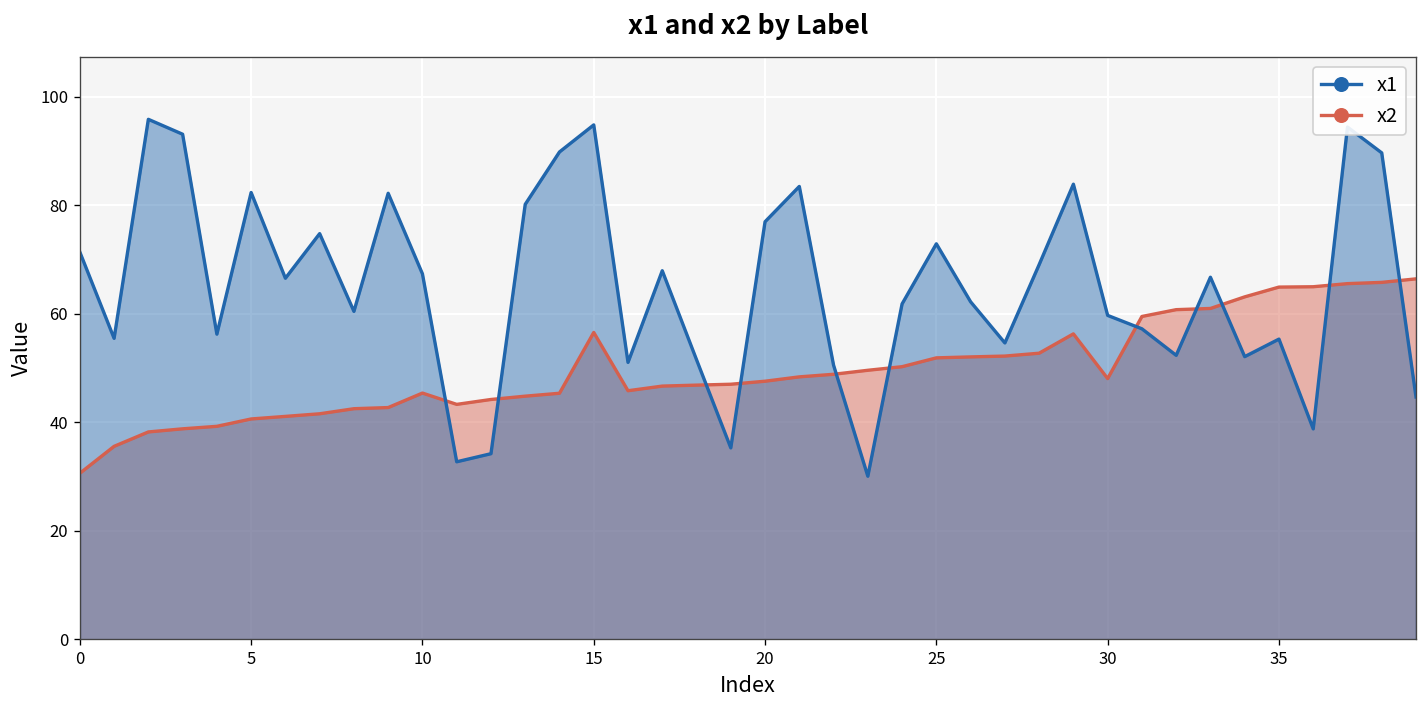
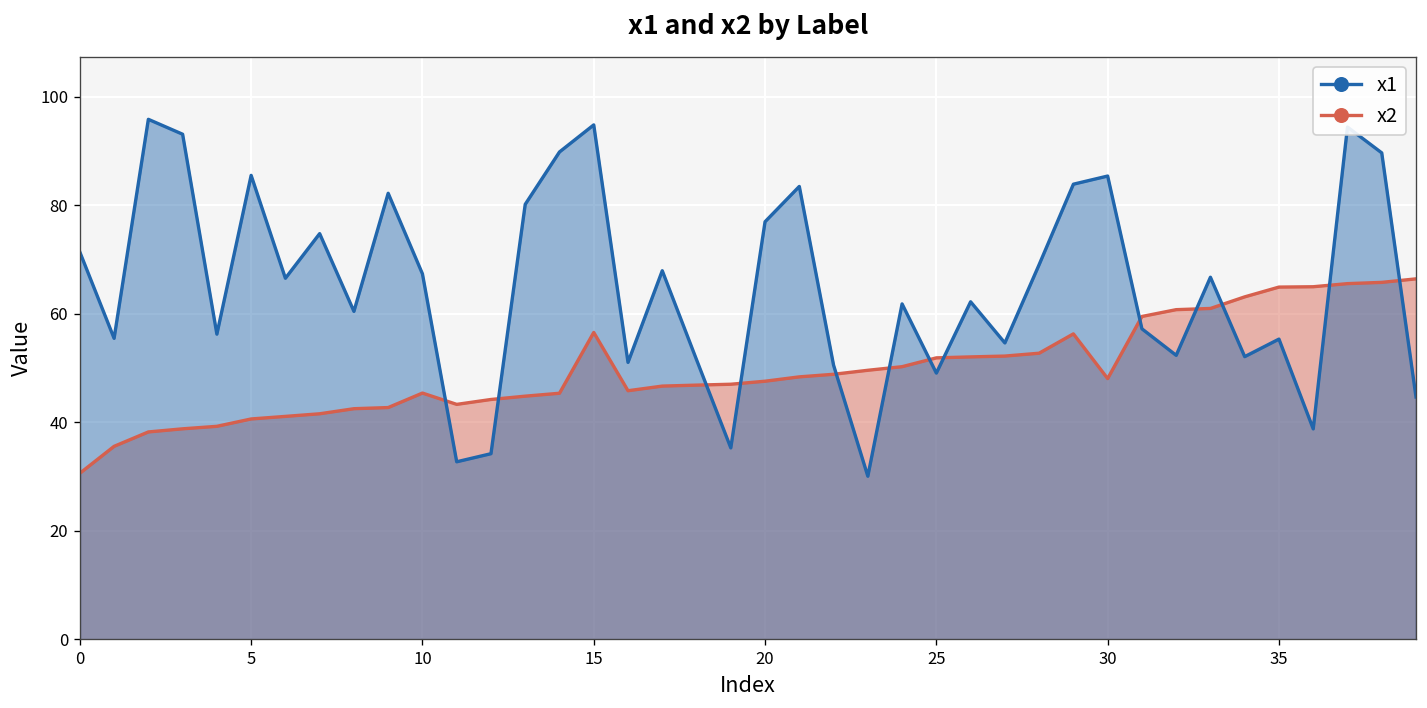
  {
    "x2": {
      "0": 31,
      "5": 41,
      "10": 45,
      "15": 57,
      "20": 48,
      "25": 52,
      "30": 48,
      "35": 65
    },
    "x1": {
      "0": 71,
-     "5": 82,
+     "5": 86,
      "10": 67,
      "15": 95,
      "20": 77,
-     "25": 73,
-     "30": 60,
+     "25": 49,
+     "30": 85,
      "35": 55
    }
  }
